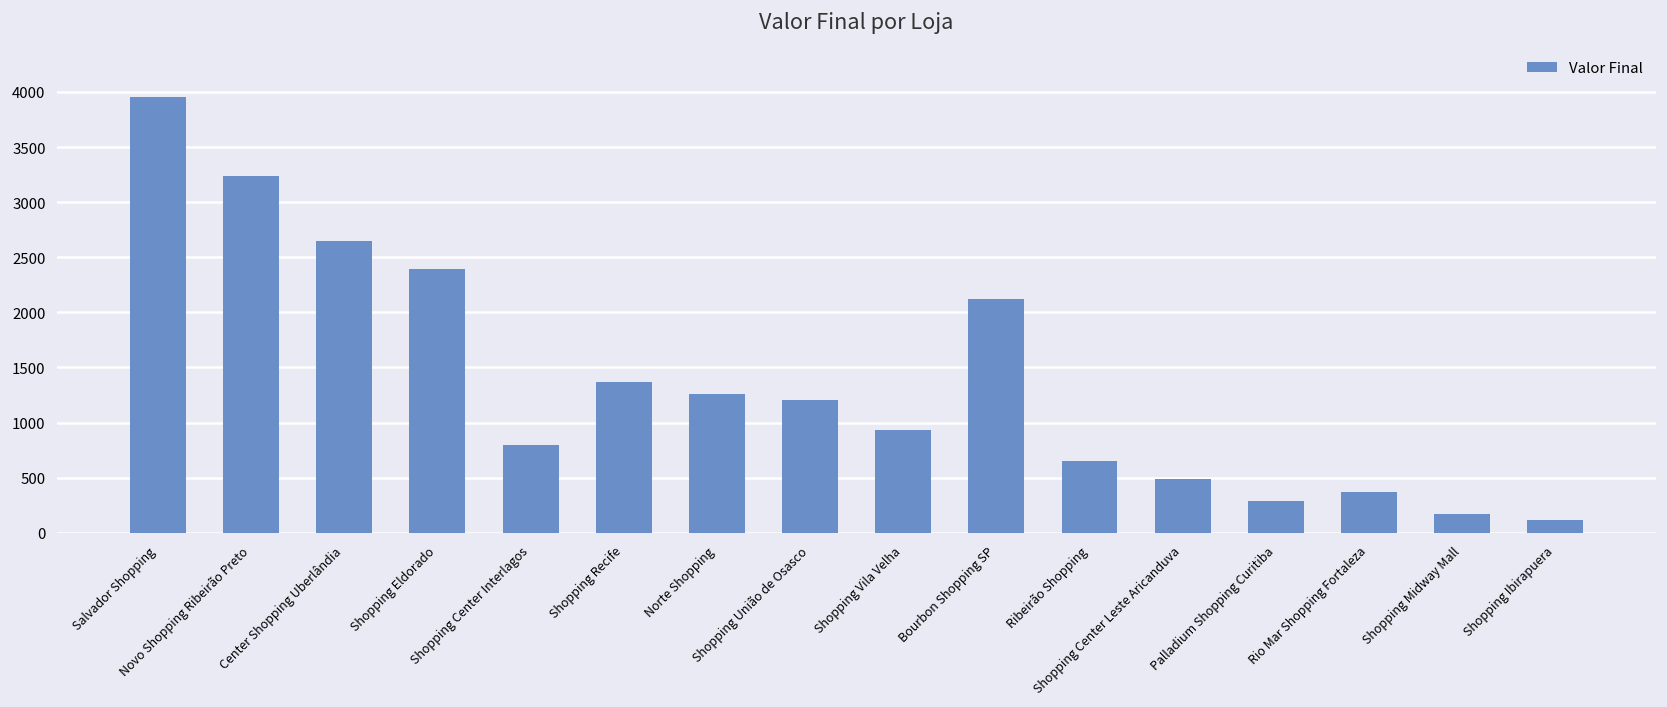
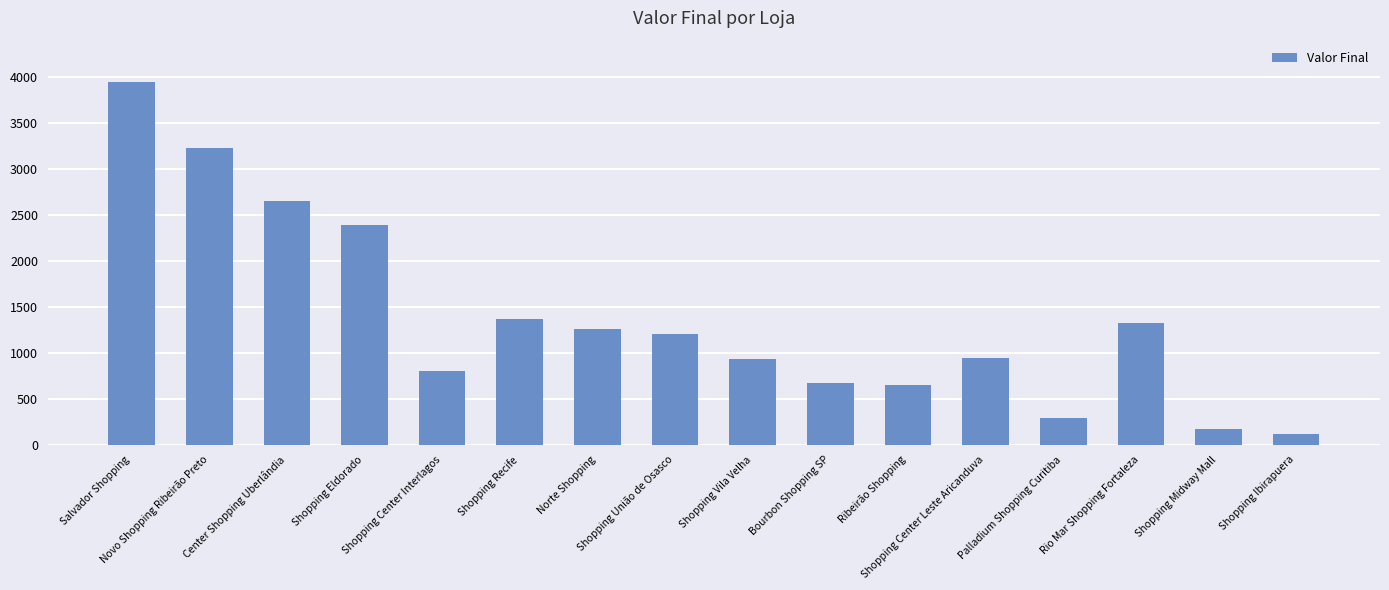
  {
    "Salvador Shopping": 4000,
    "Novo Shopping Ribeirão Preto": 3200,
    "Center Shopping Uberlândia": 2700,
    "Shopping Eldorado": 2400,
    "Shopping Center Interlagos": 800,
    "Shopping Recife": 1400,
    "Norte Shopping": 1300,
    "Shopping União de Osasco": 1200,
    "Shopping Vila Velha": 900,
-   "Bourbon Shopping SP": 2100,
+   "Bourbon Shopping SP": 700,
    "Ribeirão Shopping": 700,
-   "Shopping Center Leste Aricanduva": 500,
+   "Shopping Center Leste Aricanduva": 900,
    "Palladium Shopping Curitiba": 300,
-   "Rio Mar Shopping Fortaleza": 400,
+   "Rio Mar Shopping Fortaleza": 1300,
    "Shopping Midway Mall": 200,
    "Shopping Ibirapuera": 100
  }
